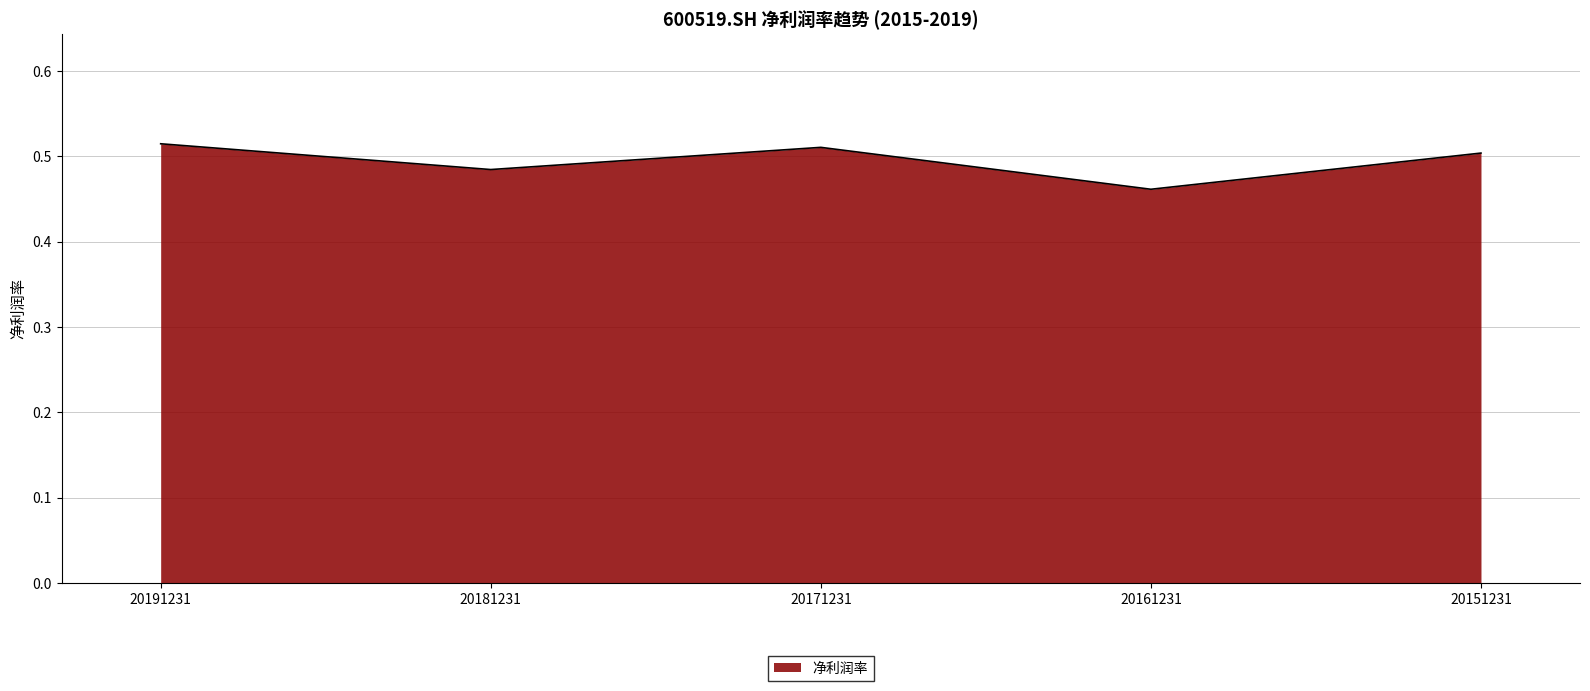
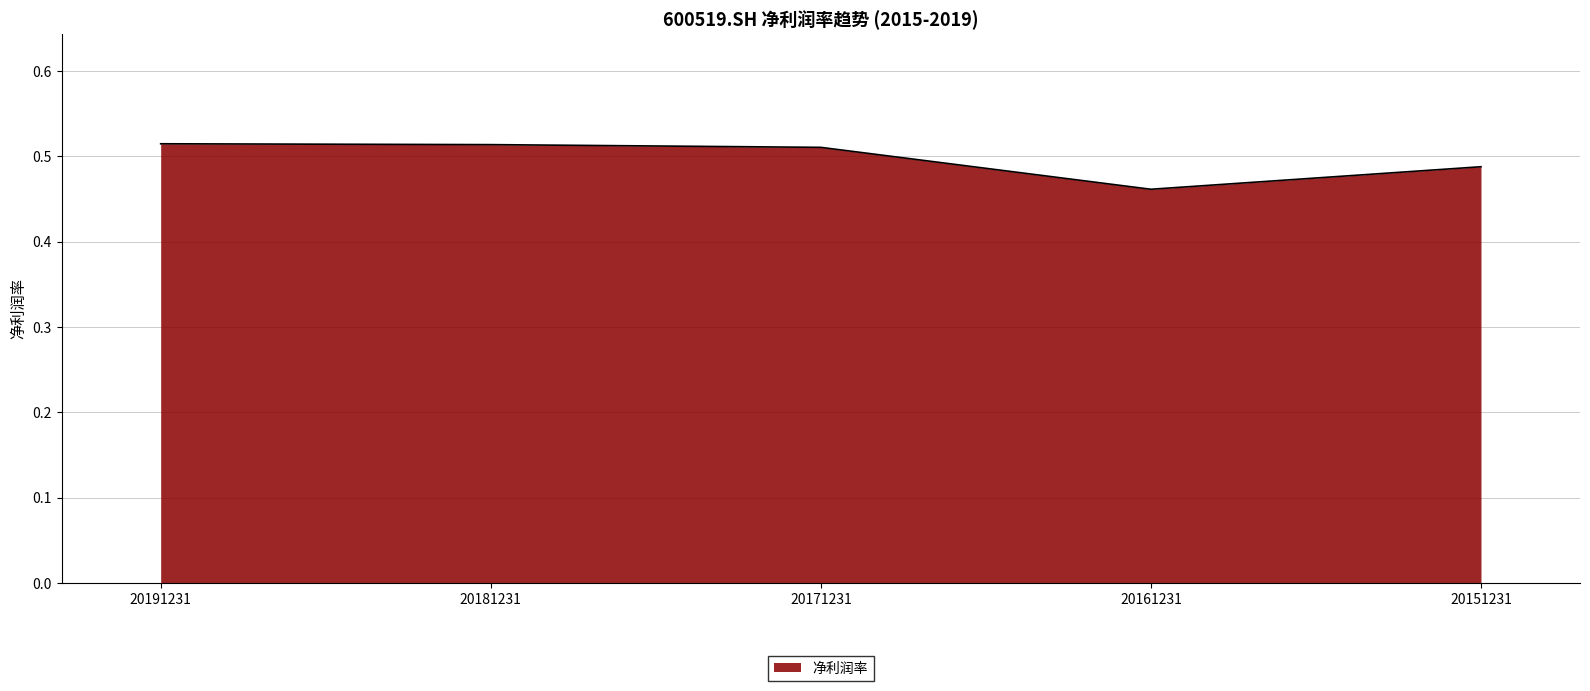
  {
    "20191231": 0.51,
-   "20181231": 0.48,
+   "20181231": 0.51,
    "20171231": 0.51,
    "20161231": 0.46,
-   "20151231": 0.50
+   "20151231": 0.49
  }
